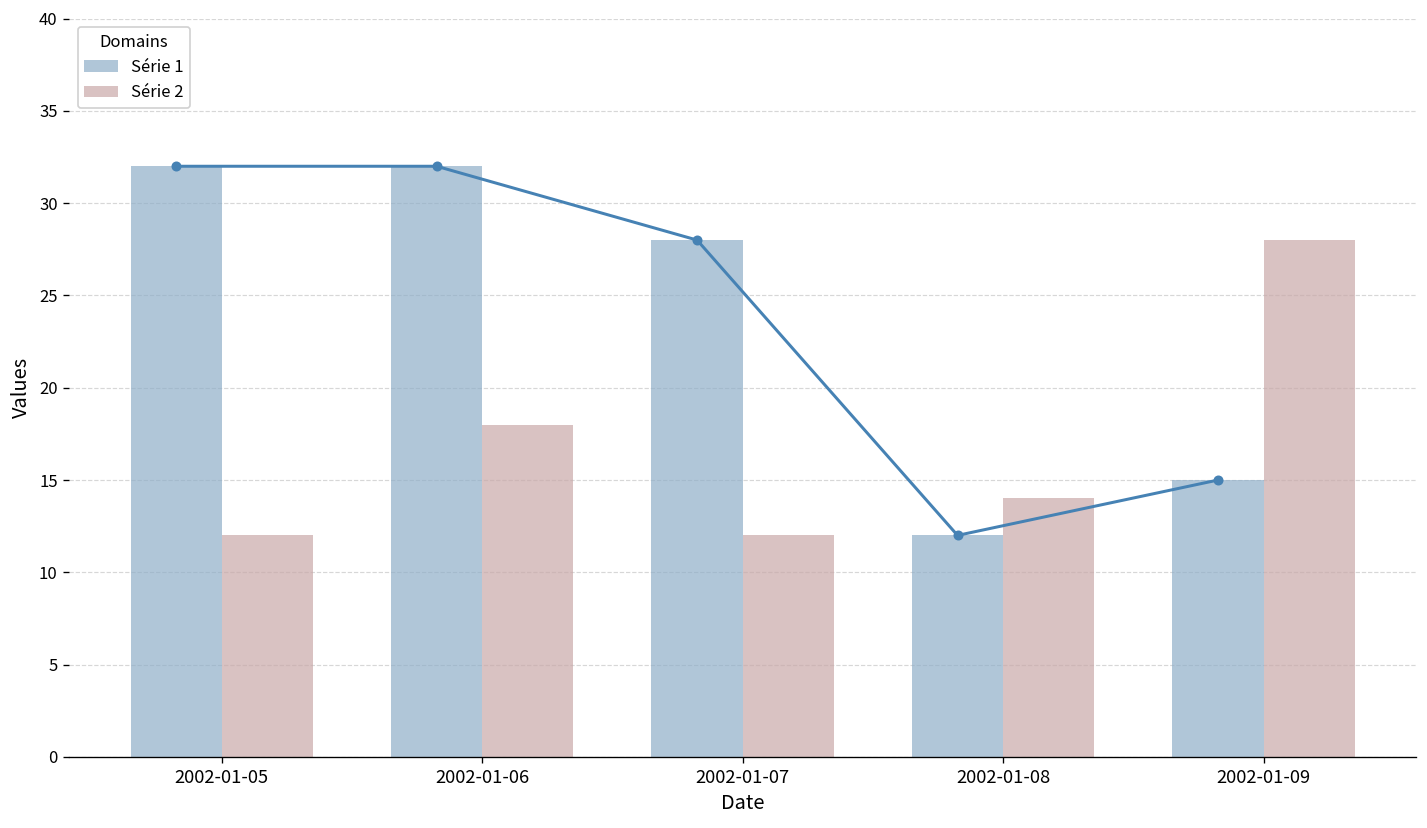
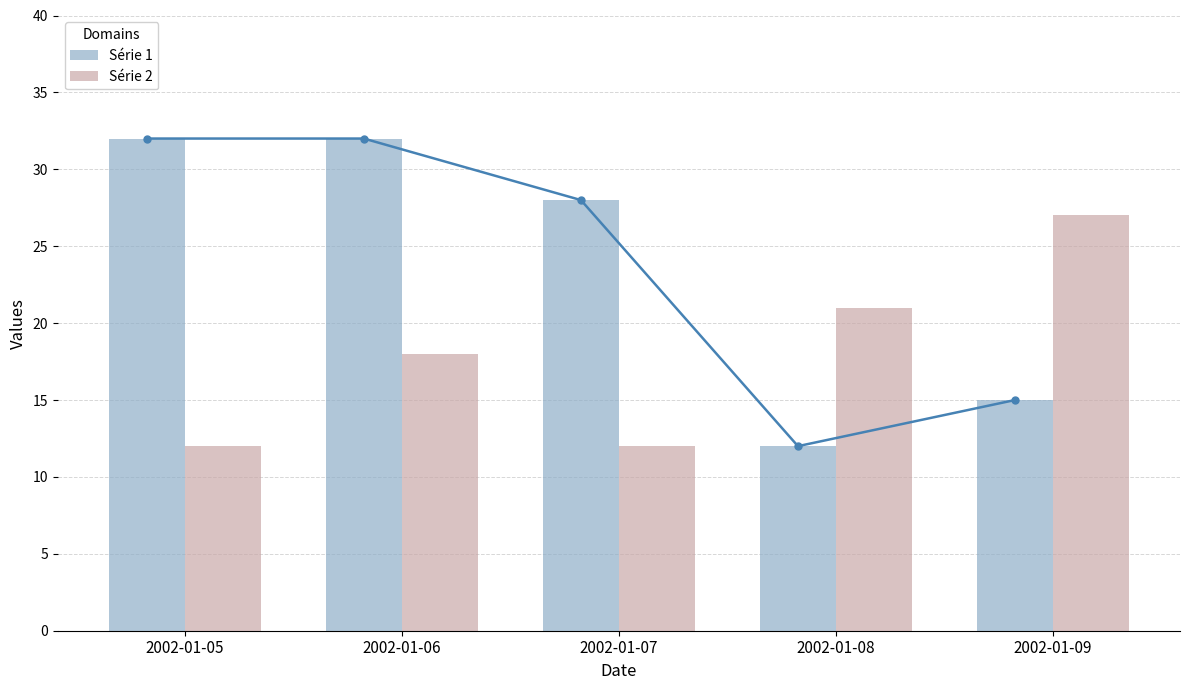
  {
    "Série 1": {
      "2002-01-05": 32,
      "2002-01-06": 32,
      "2002-01-07": 28,
      "2002-01-08": 12,
      "2002-01-09": 15
    },
    "Série 2": {
      "2002-01-05": 12,
      "2002-01-06": 18,
      "2002-01-07": 12,
-     "2002-01-08": 14,
-     "2002-01-09": 28
+     "2002-01-08": 21,
+     "2002-01-09": 27
    }
  }
